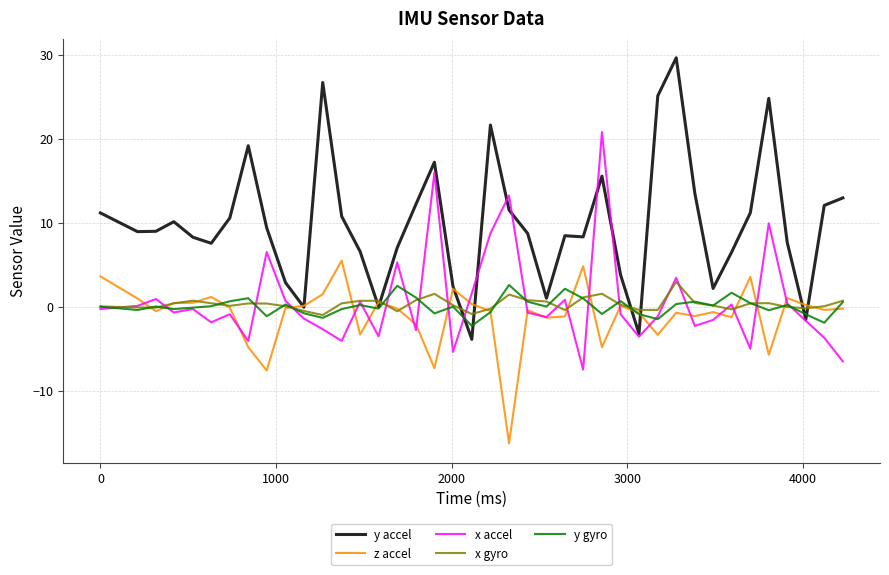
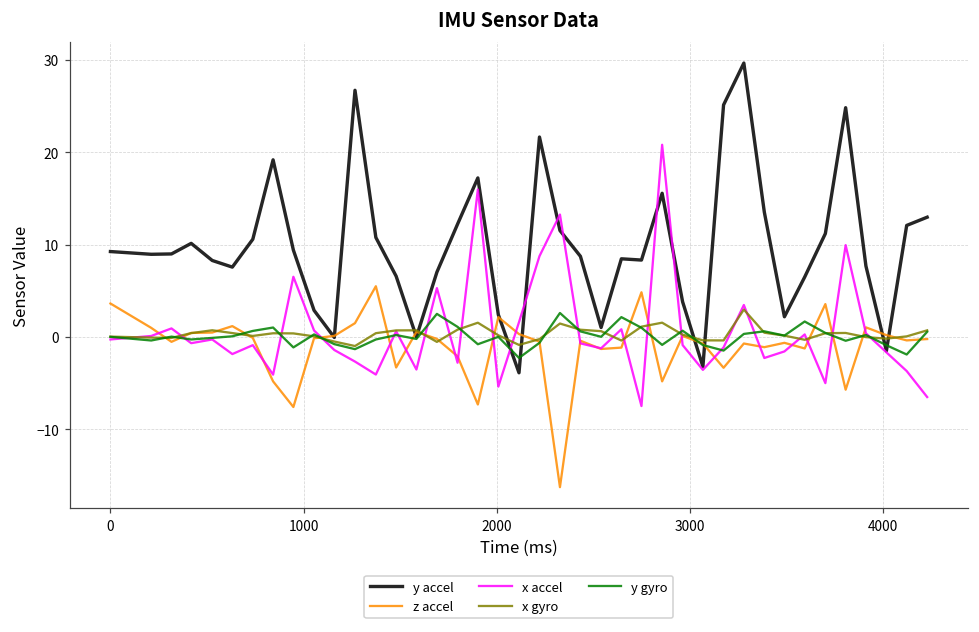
  {
    "y accel": {
-     "0": 11
+     "0": 9
    },
    "z accel": {
      "0": 4
    }
  }
